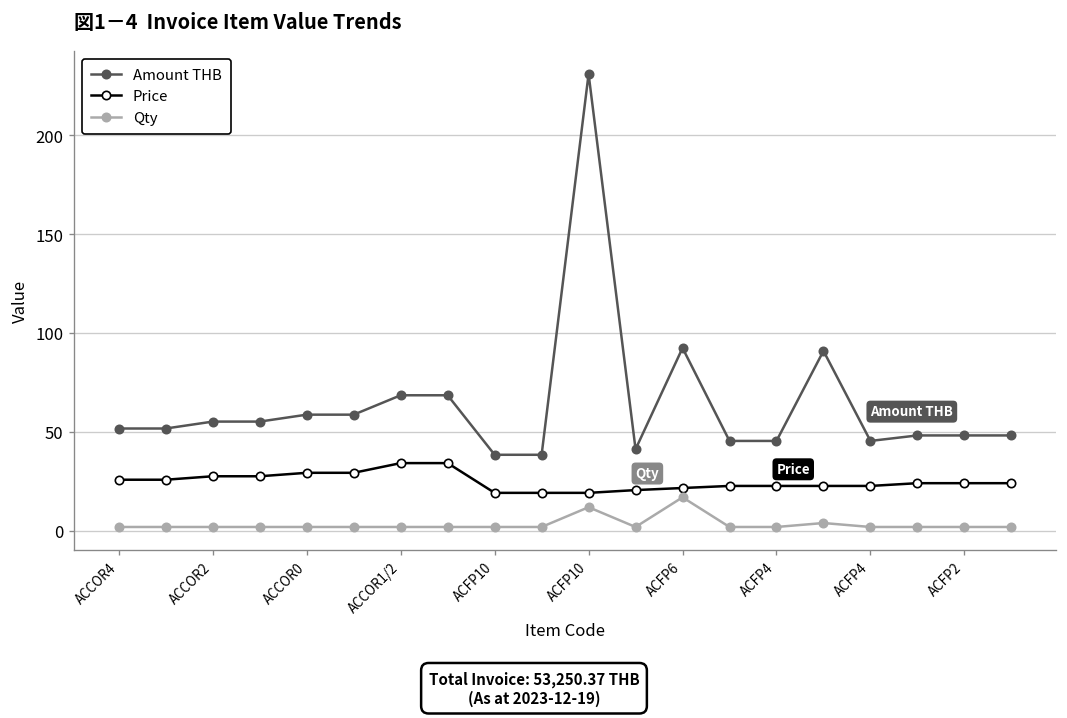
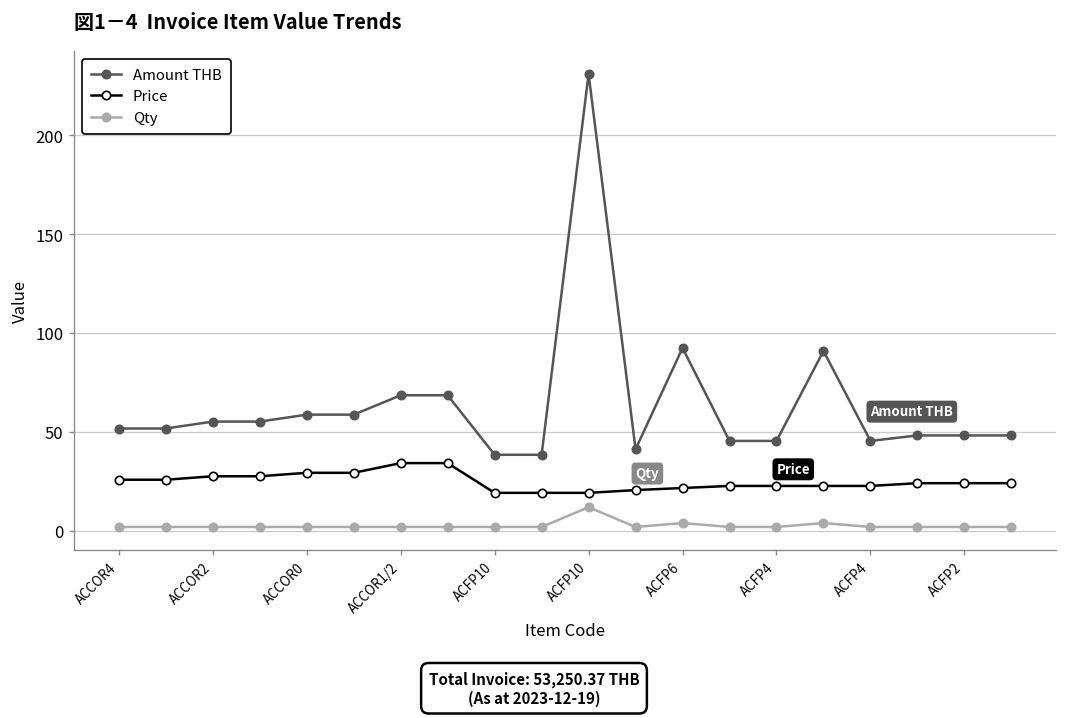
  {
    "Amount THB": {
      "ACFP6": 93
    },
    "Price": {
      "ACFP6": 22
    },
    "Qty": {
-     "ACFP6": 17
+     "ACFP6": 4
    }
  }
